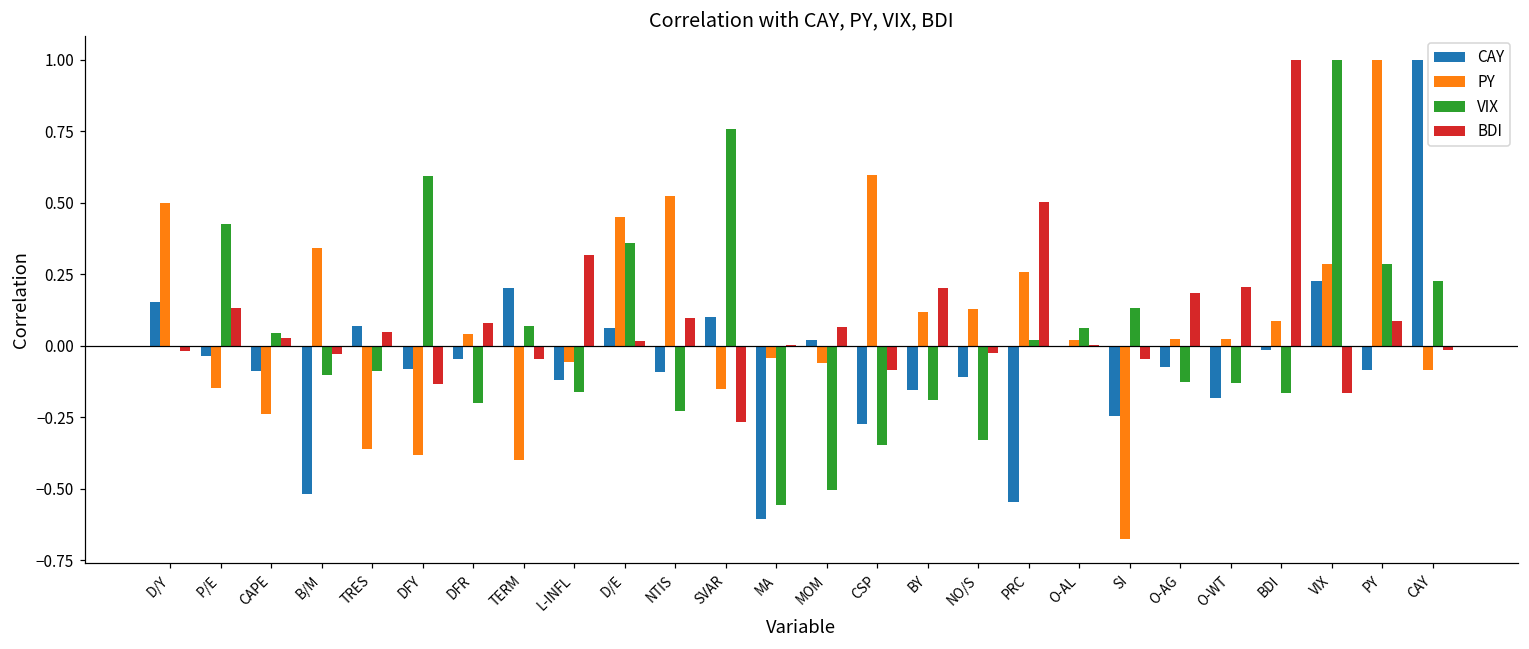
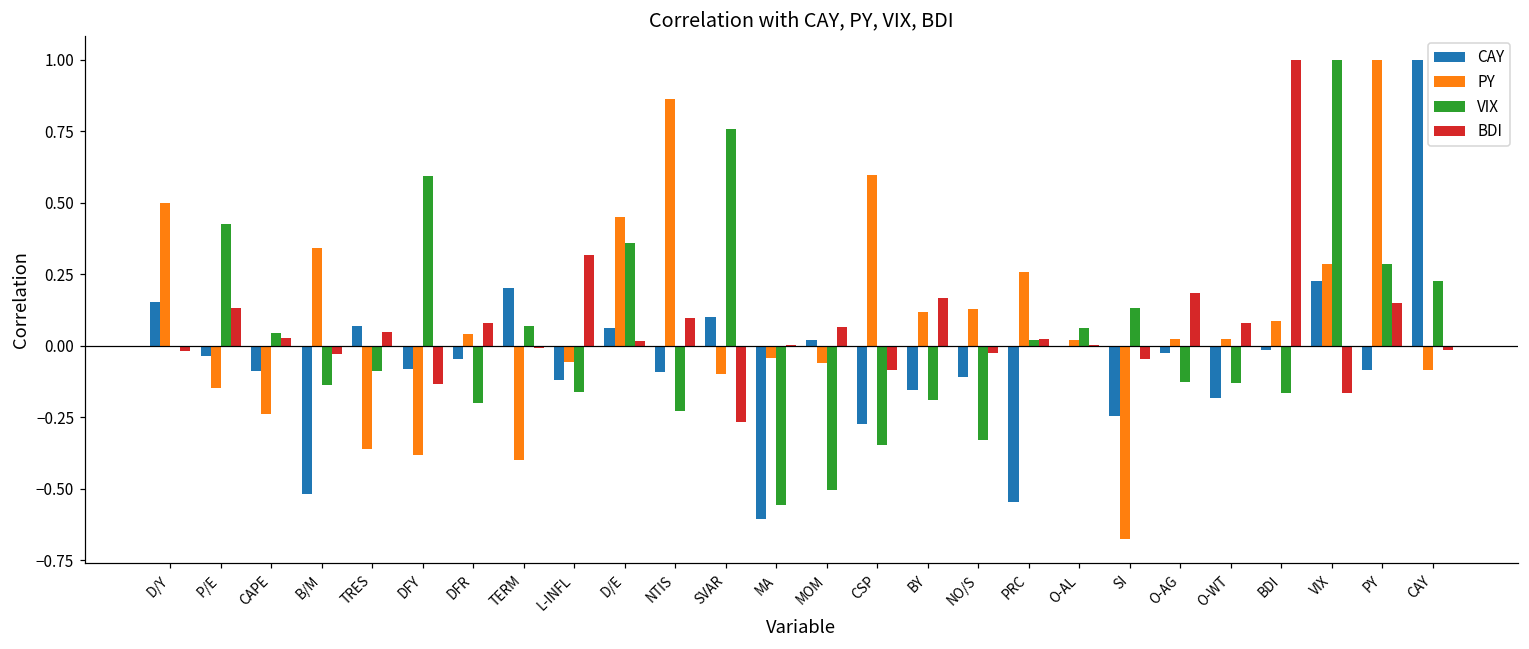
  {
    "CAY": {
      "D/Y": 0.15,
      "P/E": -0.04,
      "CAPE": -0.09,
      "B/M": -0.52,
      "TRES": 0.07,
      "DFY": -0.08,
      "DFR": -0.05,
      "TERM": 0.20,
      "L-INFL": -0.12,
      "D/E": 0.06,
      "NTIS": -0.09,
      "SVAR": 0.10,
      "MA": -0.61,
      "MOM": 0.02,
      "CSP": -0.27,
      "BY": -0.15,
      "NO/S": -0.11,
      "PRC": -0.55,
      "SI": -0.25,
-     "O-AG": -0.07,
+     "O-AG": -0.02,
      "O-WT": -0.18,
      "BDI": -0.01,
      "VIX": 0.22,
      "PY": -0.08,
      "CAY": 1.00
    },
    "PY": {
      "D/Y": 0.50,
      "P/E": -0.15,
      "CAPE": -0.24,
      "B/M": 0.34,
      "TRES": -0.36,
      "DFY": -0.38,
      "DFR": 0.04,
      "TERM": -0.40,
      "L-INFL": -0.06,
      "D/E": 0.45,
-     "NTIS": 0.52,
-     "SVAR": -0.15,
+     "NTIS": 0.86,
+     "SVAR": -0.10,
      "MA": -0.04,
      "MOM": -0.06,
      "CSP": 0.60,
      "BY": 0.12,
      "NO/S": 0.13,
      "PRC": 0.26,
      "O-AL": 0.02,
      "SI": -0.68,
      "O-AG": 0.02,
      "O-WT": 0.02,
      "BDI": 0.09,
      "VIX": 0.28,
      "PY": 1.00,
      "CAY": -0.08
    },
    "VIX": {
      "P/E": 0.42,
      "CAPE": 0.04,
-     "B/M": -0.10,
+     "B/M": -0.14,
      "TRES": -0.09,
      "DFY": 0.59,
      "DFR": -0.20,
      "TERM": 0.07,
      "L-INFL": -0.16,
      "D/E": 0.36,
      "NTIS": -0.23,
      "SVAR": 0.76,
      "MA": -0.56,
      "MOM": -0.51,
      "CSP": -0.35,
      "BY": -0.19,
      "NO/S": -0.33,
      "PRC": 0.02,
      "O-AL": 0.06,
      "SI": 0.13,
      "O-AG": -0.13,
      "O-WT": -0.13,
      "BDI": -0.17,
      "VIX": 1.00,
      "PY": 0.28,
      "CAY": 0.22
    },
    "BDI": {
      "D/Y": -0.02,
      "P/E": 0.13,
      "CAPE": 0.03,
      "B/M": -0.03,
      "TRES": 0.05,
      "DFY": -0.13,
      "DFR": 0.08,
-     "TERM": -0.05,
+     "TERM": -0.01,
      "L-INFL": 0.32,
      "D/E": 0.02,
      "NTIS": 0.10,
      "SVAR": -0.27,
      "MOM": 0.07,
      "CSP": -0.08,
-     "BY": 0.20,
+     "BY": 0.17,
      "NO/S": -0.02,
-     "PRC": 0.50,
+     "PRC": 0.02,
      "SI": -0.05,
      "O-AG": 0.19,
-     "O-WT": 0.20,
+     "O-WT": 0.08,
      "BDI": 1.00,
      "VIX": -0.17,
-     "PY": 0.09,
+     "PY": 0.15,
      "CAY": -0.01
    }
  }
